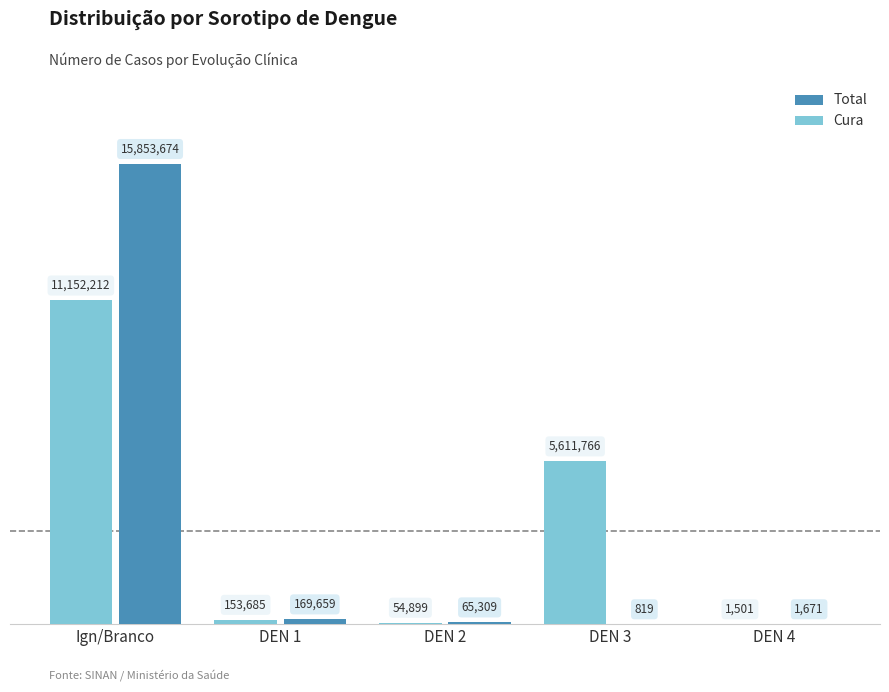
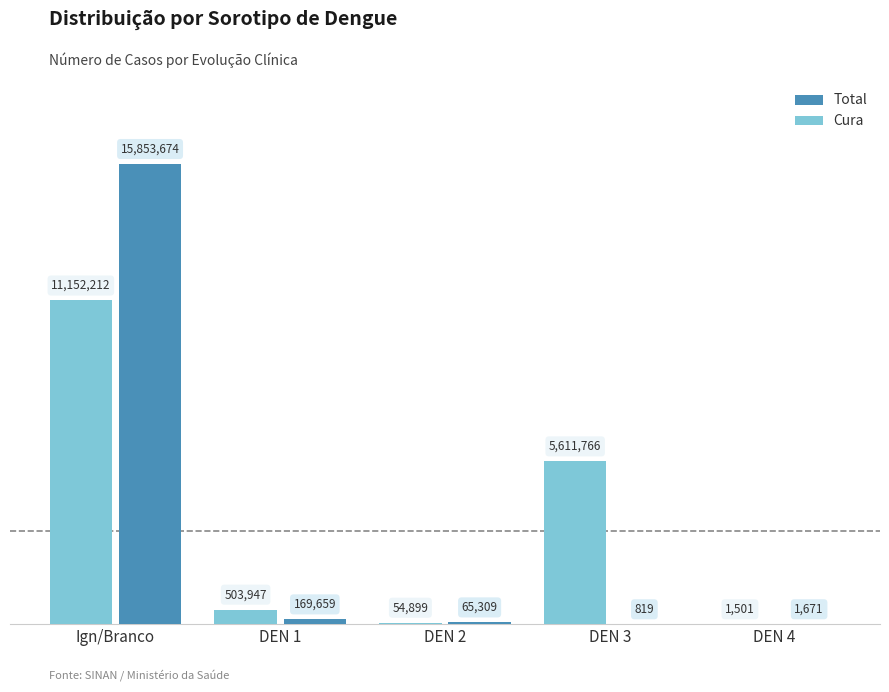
  {
    "Cura": {
-     "DEN 1": "153,685"
+     "DEN 1": "503,947"
    }
  }
